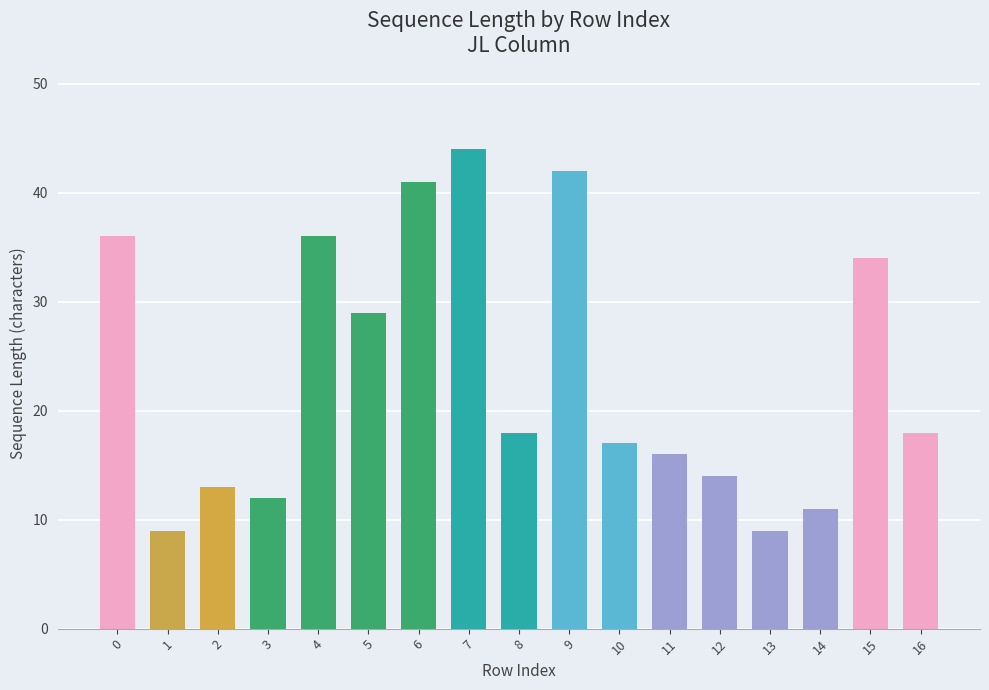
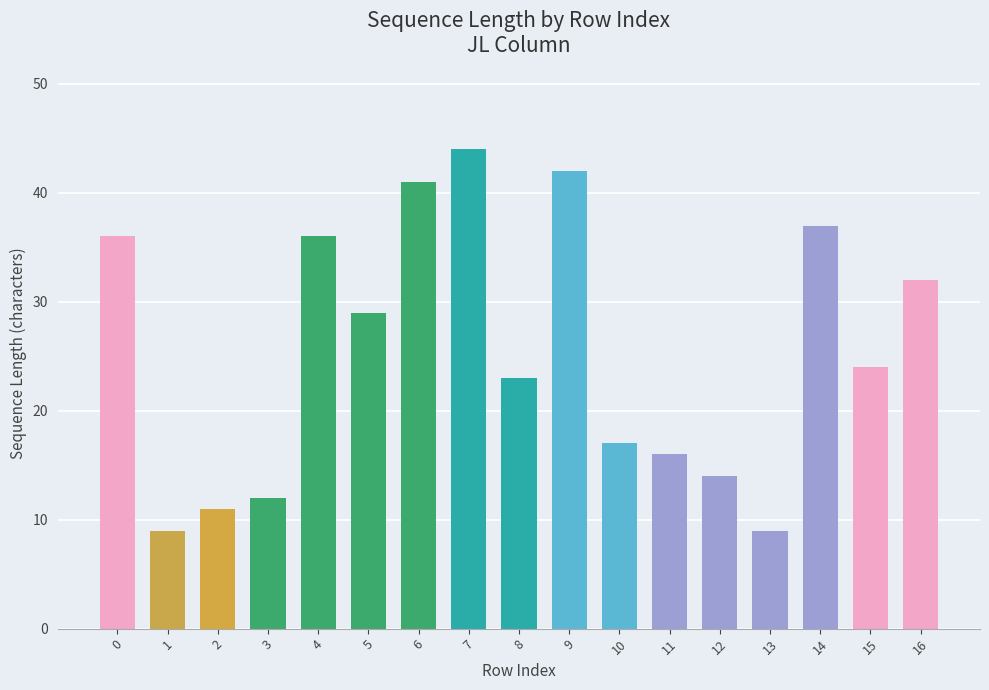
  {
    "0": 36,
    "1": 9,
-   "2": 13,
+   "2": 11,
    "3": 12,
    "4": 36,
    "5": 29,
    "6": 41,
    "7": 44,
-   "8": 18,
+   "8": 23,
    "9": 42,
    "10": 17,
    "11": 16,
    "12": 14,
    "13": 9,
-   "14": 11,
-   "15": 34,
-   "16": 18
+   "14": 37,
+   "15": 24,
+   "16": 32
  }
